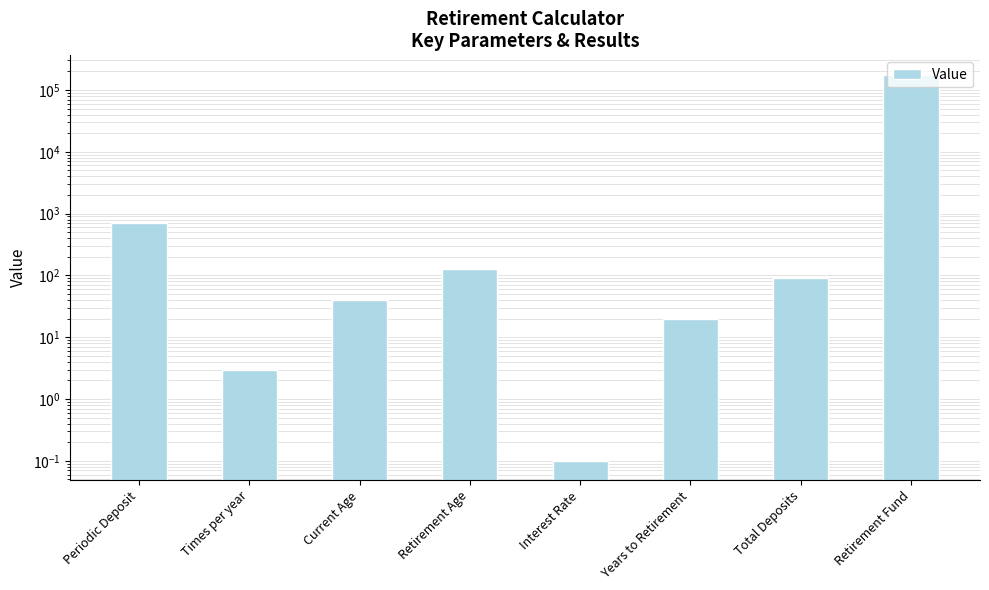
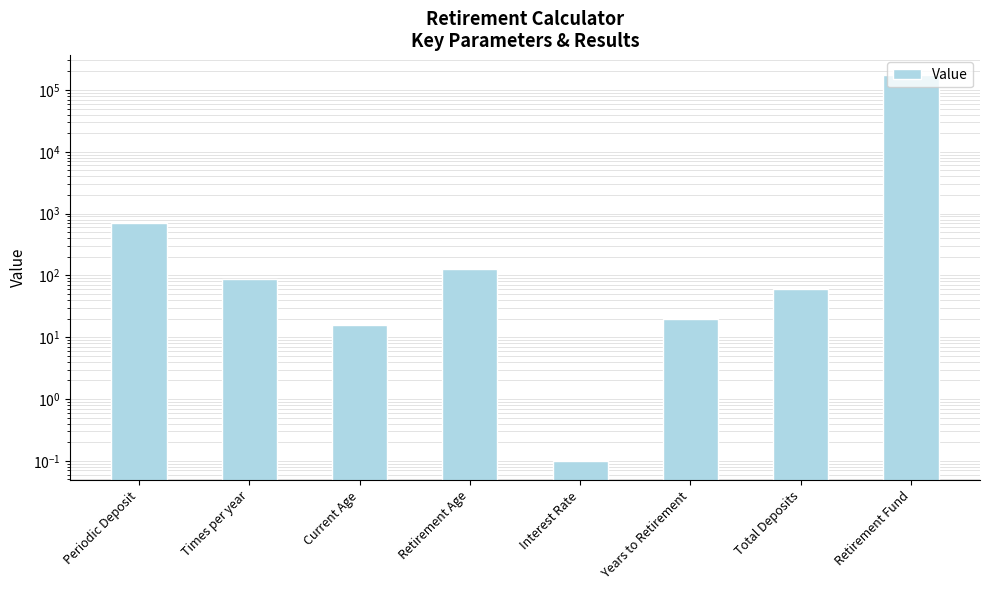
  {
    "Periodic Deposit": 700,
-   "Times per year": 3,
-   "Current Age": 40,
+   "Times per year": 90,
+   "Current Age": 16,
    "Retirement Age": 130,
    "Interest Rate": 0.10,
    "Years to Retirement": 20,
-   "Total Deposits": 90
+   "Total Deposits": 60
  }
